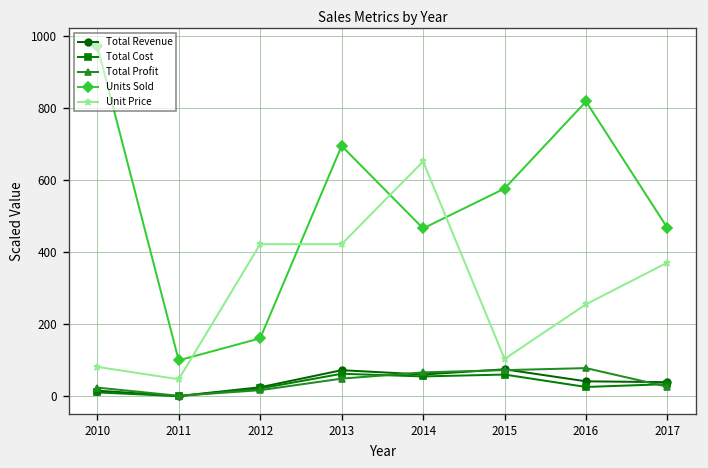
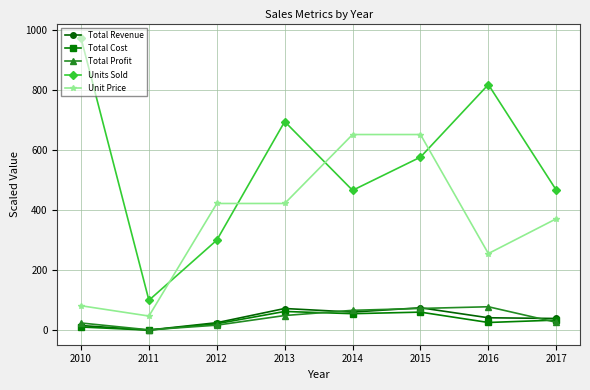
  {
    "Units Sold": {
      "2011": 100,
-     "2012": 160,
+     "2012": 300,
      "2013": 690,
      "2014": 470,
      "2015": 580,
      "2016": 820,
      "2017": 470
    },
    "Unit Price": {
      "2010": 80,
      "2011": 50,
      "2012": 420,
      "2013": 420,
      "2014": 650,
-     "2015": 100,
+     "2015": 650,
      "2016": 260,
      "2017": 370
    }
  }
